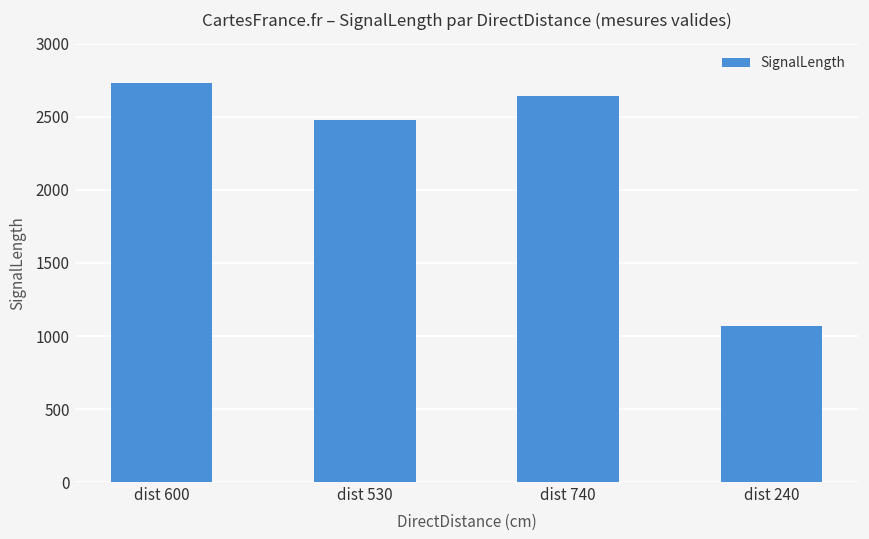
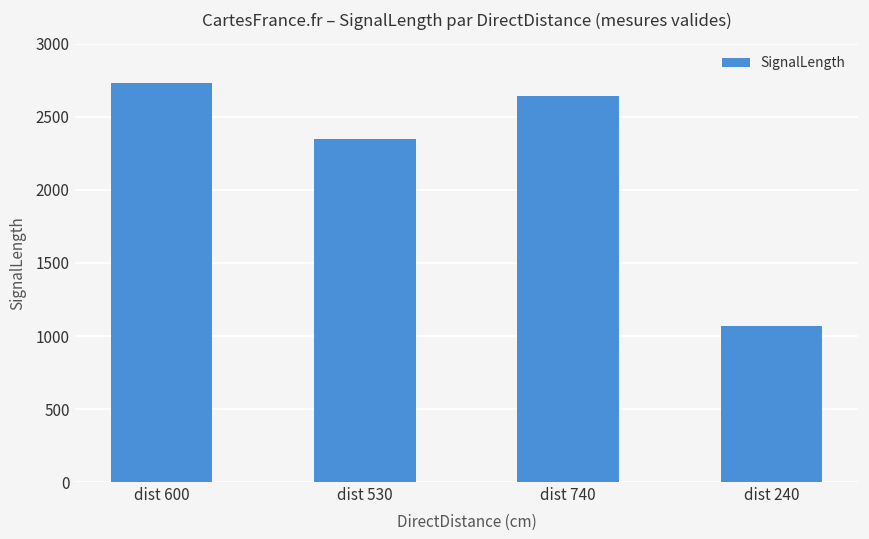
  {
    "dist 600": 2730,
-   "dist 530": 2480,
+   "dist 530": 2350,
    "dist 740": 2640,
    "dist 240": 1070
  }
